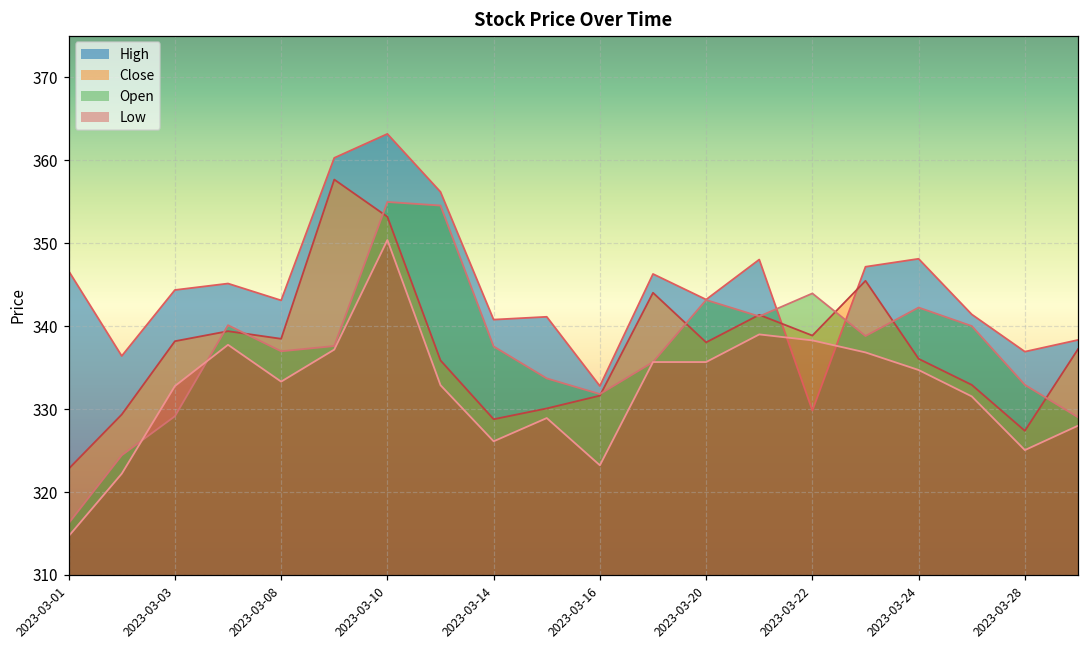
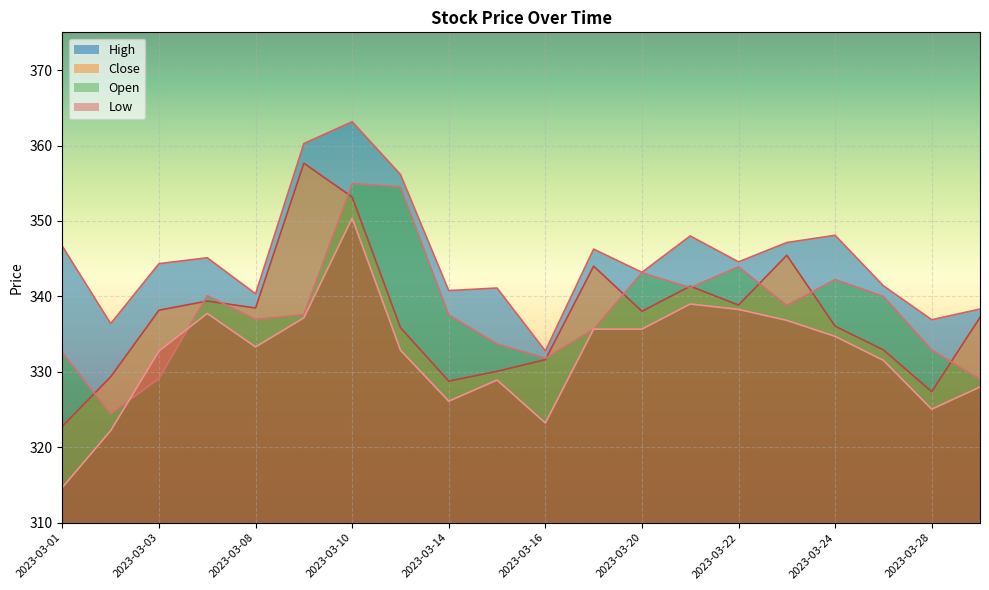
  {
    "High": {
      "2023-03-01": 347,
      "2023-03-03": 344,
-     "2023-03-08": 343,
+     "2023-03-08": 340,
      "2023-03-10": 363,
      "2023-03-14": 341,
      "2023-03-16": 333,
-     "2023-03-22": 330,
+     "2023-03-22": 345,
      "2023-03-24": 348,
      "2023-03-28": 337
    },
    "Open": {
-     "2023-03-01": 316,
+     "2023-03-01": 333,
      "2023-03-03": 329,
      "2023-03-08": 337,
      "2023-03-10": 355,
      "2023-03-14": 338,
      "2023-03-22": 344,
      "2023-03-24": 342,
      "2023-03-28": 333
    }
  }
